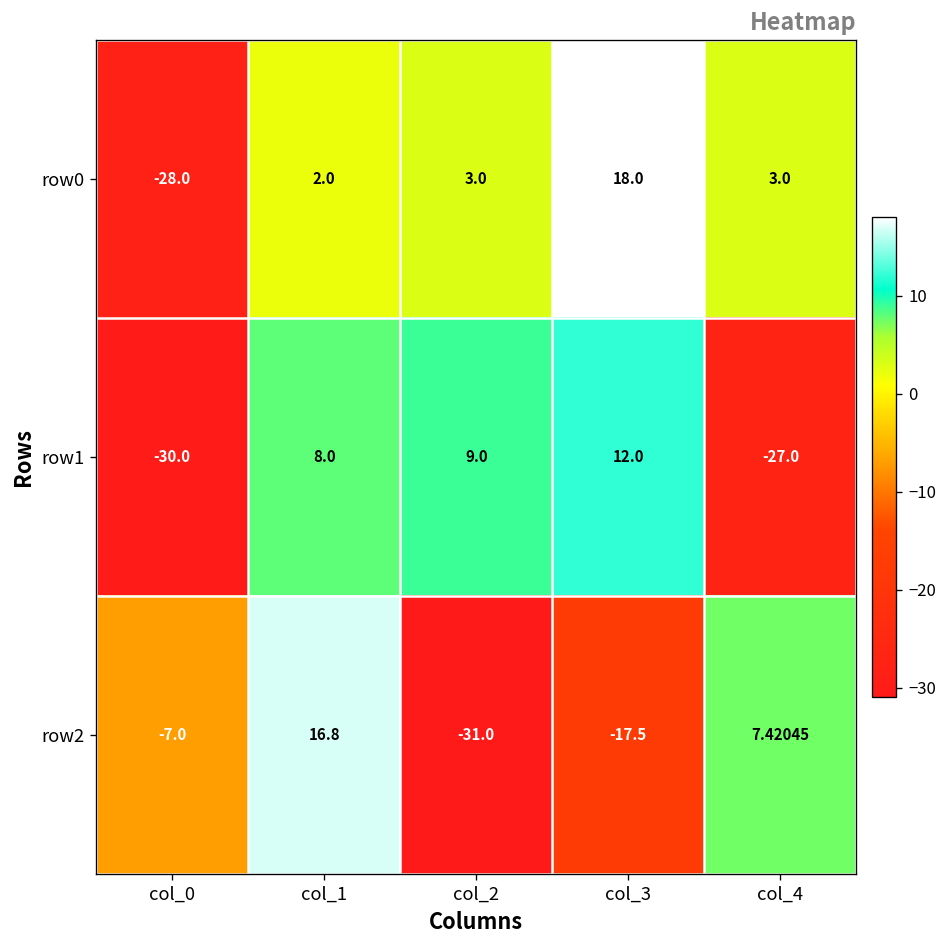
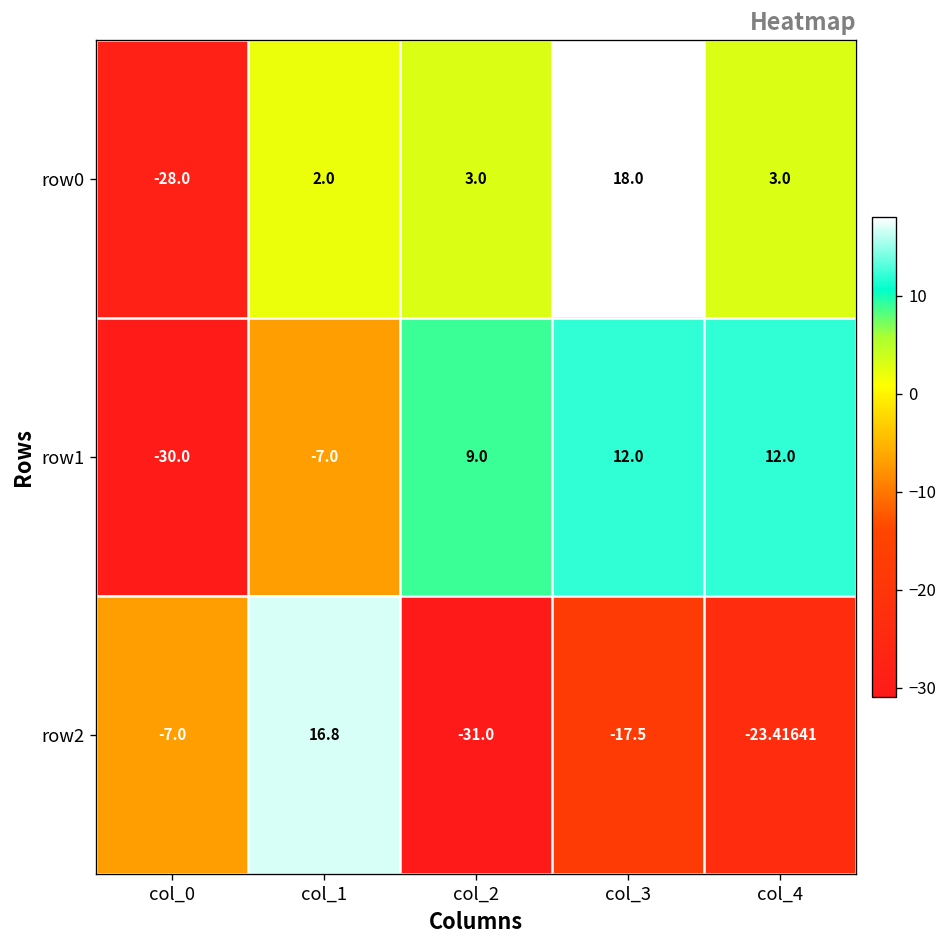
  {
    "row0": {
      "col_0": -28.0,
      "col_1": 2.0,
      "col_2": 3.0,
      "col_3": 18.0,
      "col_4": 3.0
    },
    "row1": {
      "col_0": -30.0,
-     "col_1": 8.0,
+     "col_1": -7.0,
      "col_2": 9.0,
      "col_3": 12.0,
-     "col_4": -27.0
+     "col_4": 12.0
    },
    "row2": {
      "col_0": -7.0,
      "col_1": 16.8,
      "col_2": -31.0,
      "col_3": -17.5,
-     "col_4": 7.42045
+     "col_4": -23.41641
    }
  }
